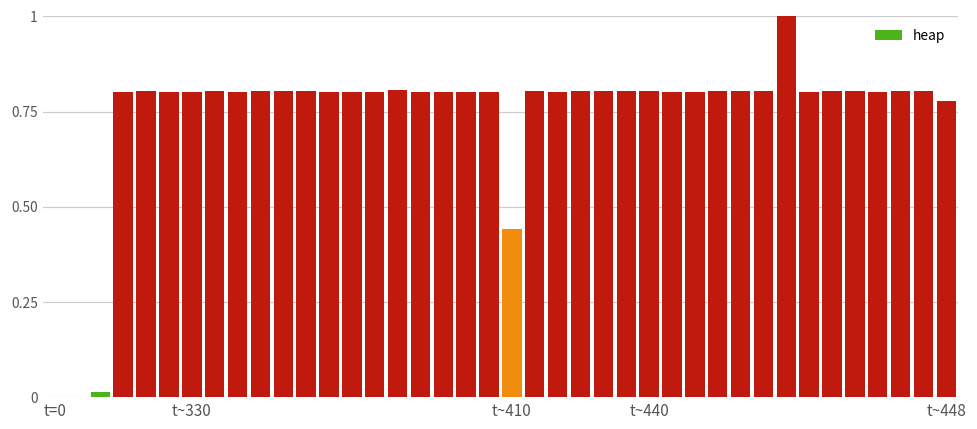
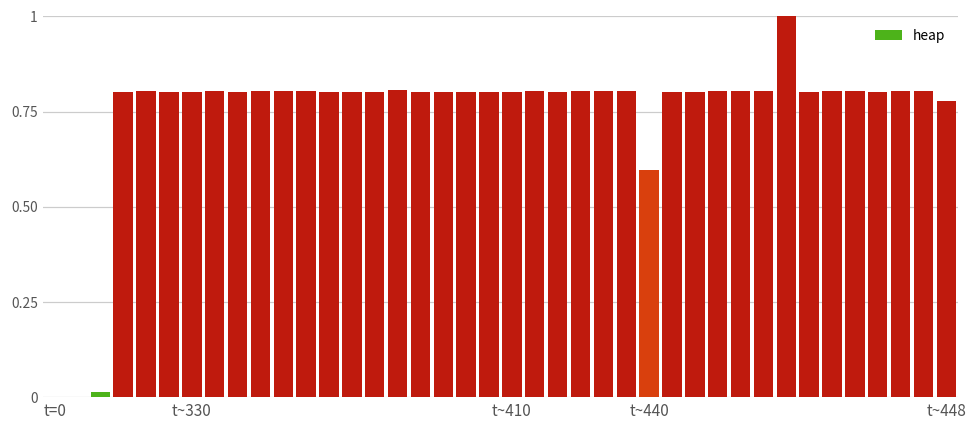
  {
    "t=0": 0.00,
    "t~330": 0.80,
-   "t~410": 0.44,
-   "t~440": 0.80,
+   "t~410": 0.80,
+   "t~440": 0.60,
    "t~448": 0.78
  }
